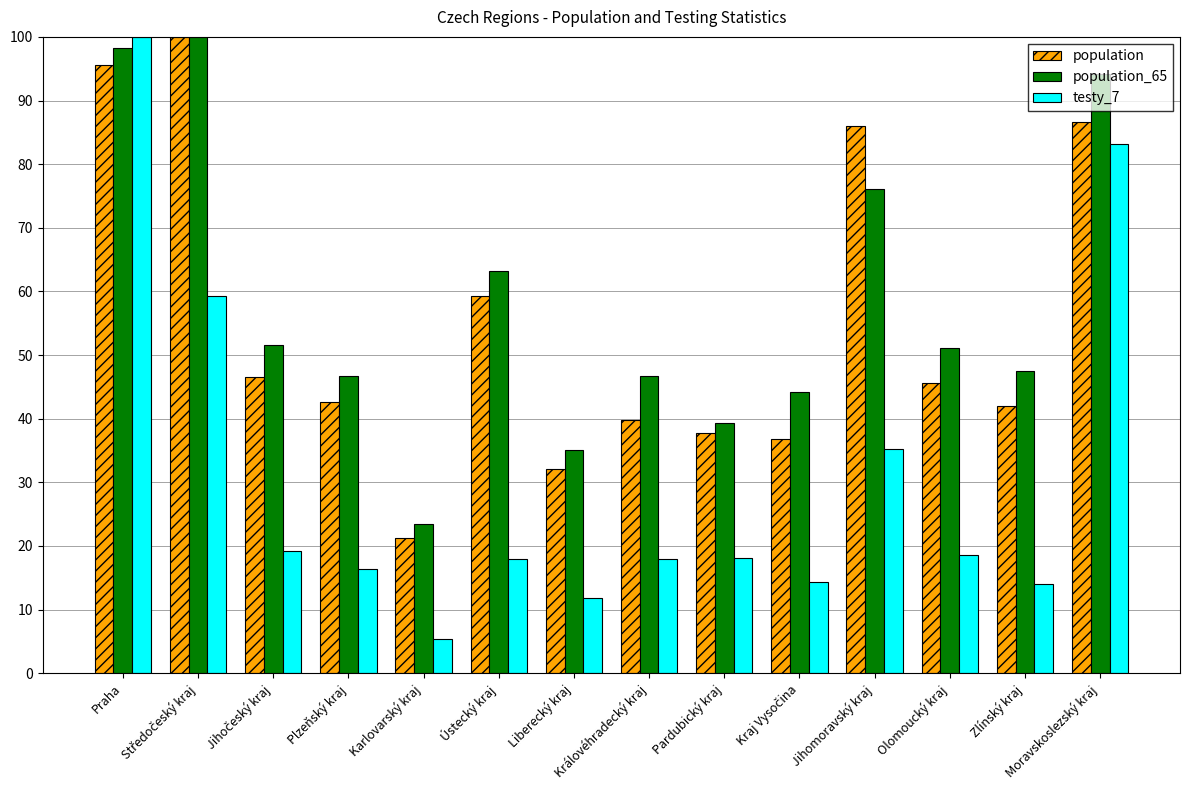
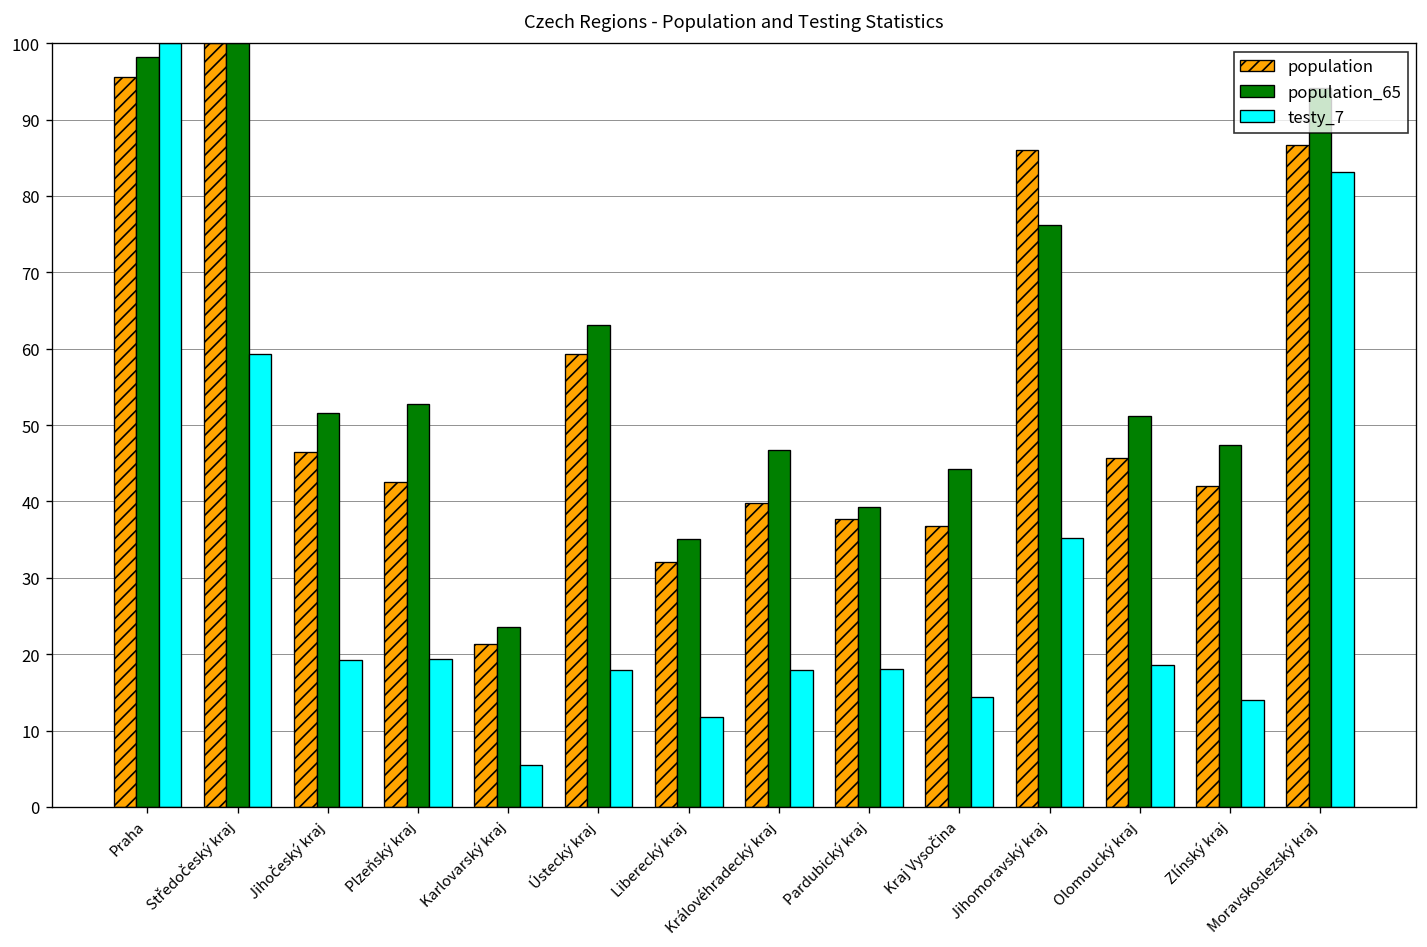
  {
    "population": {
      "Praha": 96,
      "Středočeský kraj": 100,
      "Jihočeský kraj": 46,
      "Plzeňský kraj": 43,
      "Karlovarský kraj": 21,
      "Ústecký kraj": 59,
      "Liberecký kraj": 32,
      "Královéhradecký kraj": 40,
      "Pardubický kraj": 38,
      "Kraj Vysočina": 37,
      "Jihomoravský kraj": 86,
      "Olomoucký kraj": 46,
      "Zlínský kraj": 42,
      "Moravskoslezský kraj": 87
    },
    "population_65": {
      "Praha": 98,
      "Středočeský kraj": 100,
      "Jihočeský kraj": 52,
-     "Plzeňský kraj": 47,
+     "Plzeňský kraj": 53,
      "Karlovarský kraj": 24,
      "Ústecký kraj": 63,
      "Liberecký kraj": 35,
      "Královéhradecký kraj": 47,
      "Pardubický kraj": 39,
      "Kraj Vysočina": 44,
      "Jihomoravský kraj": 76,
      "Olomoucký kraj": 51,
      "Zlínský kraj": 47
    },
    "testy_7": {
      "Praha": 100,
      "Středočeský kraj": 59,
      "Jihočeský kraj": 19,
-     "Plzeňský kraj": 16,
+     "Plzeňský kraj": 19,
      "Karlovarský kraj": 5,
      "Ústecký kraj": 18,
      "Liberecký kraj": 12,
      "Královéhradecký kraj": 18,
      "Pardubický kraj": 18,
      "Kraj Vysočina": 14,
      "Jihomoravský kraj": 35,
      "Olomoucký kraj": 19,
      "Zlínský kraj": 14,
      "Moravskoslezský kraj": 83
    }
  }
